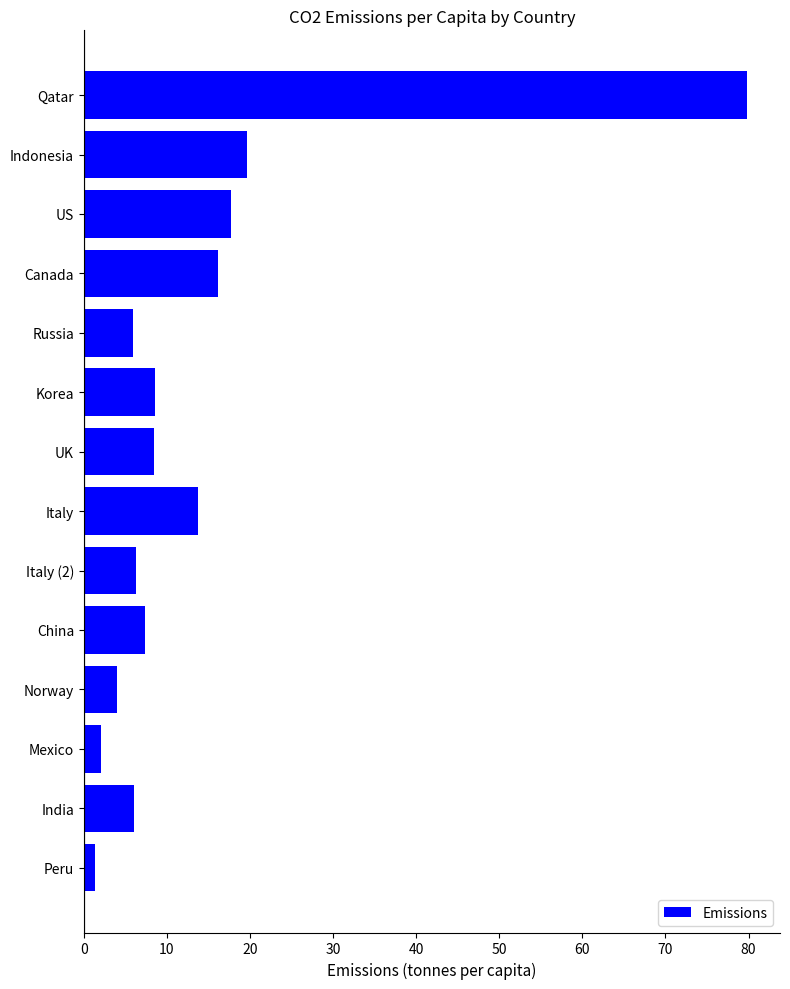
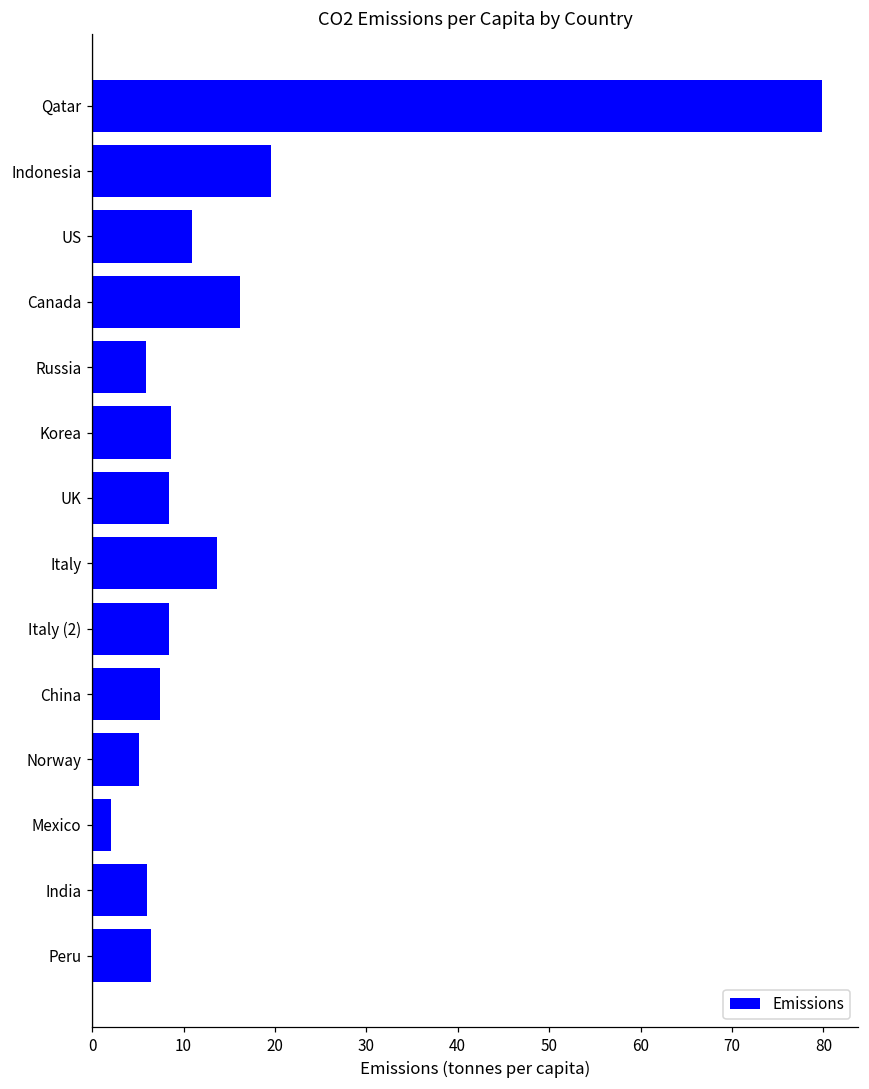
  {
    "Qatar": 80,
    "Indonesia": 20,
-   "US": 18,
+   "US": 11,
    "Canada": 16,
    "Russia": 6,
    "Korea": 9,
    "UK": 8,
    "Italy": 14,
-   "Italy (2)": 6,
+   "Italy (2)": 8,
    "China": 7,
-   "Norway": 4,
+   "Norway": 5,
    "Mexico": 2,
    "India": 6,
-   "Peru": 1
+   "Peru": 6
  }
